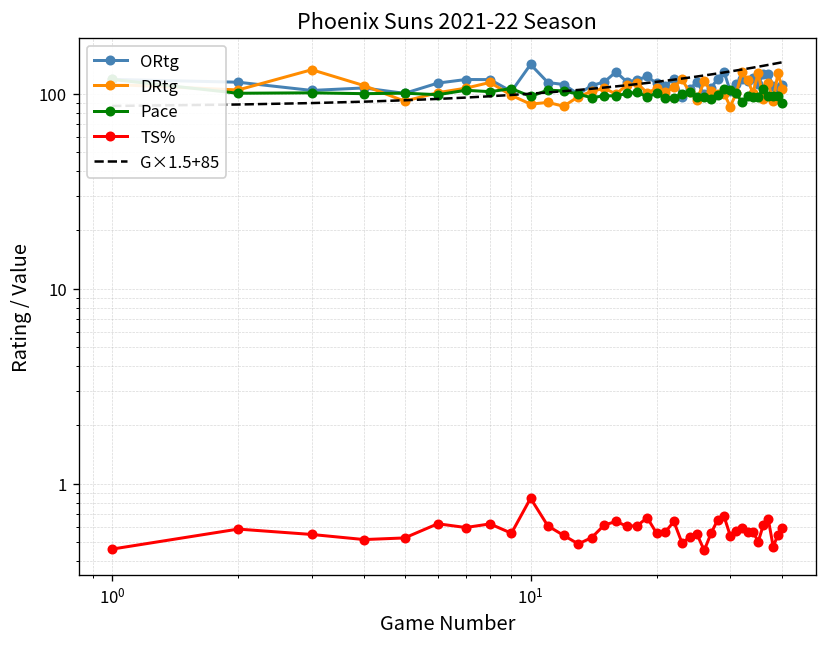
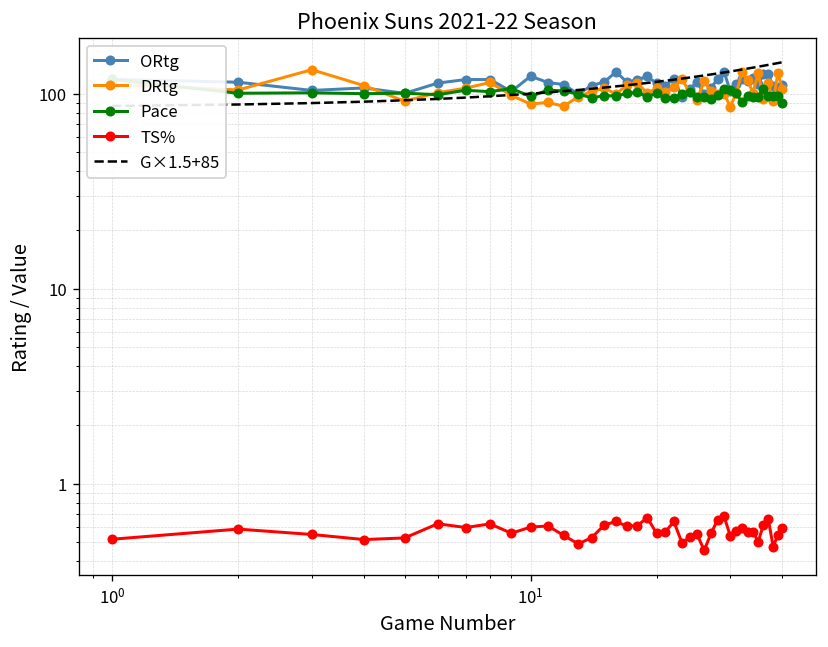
  {
    "ORtg": {
-     "10^1": 140
+     "10^1": 120
    },
    "DRtg": {
      "10^1": 90
    },
    "TS%": {
-     "10^0": 0.46,
-     "10^1": 0.8
+     "10^0": 0.52,
+     "10^1": 0.60
    }
  }
